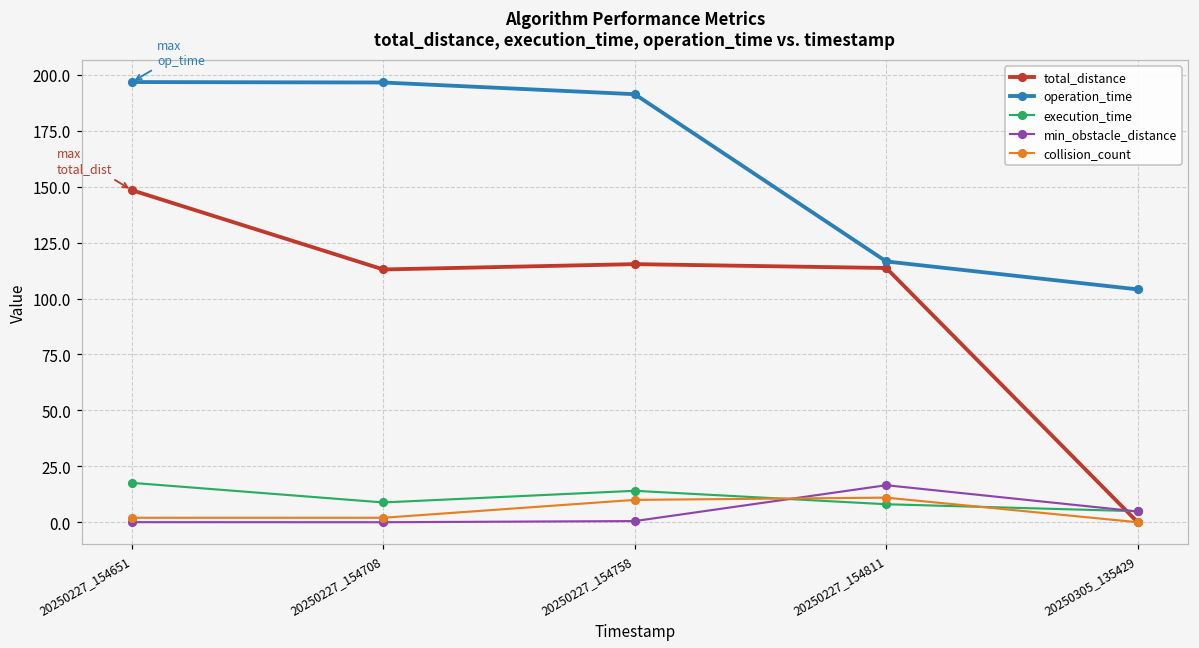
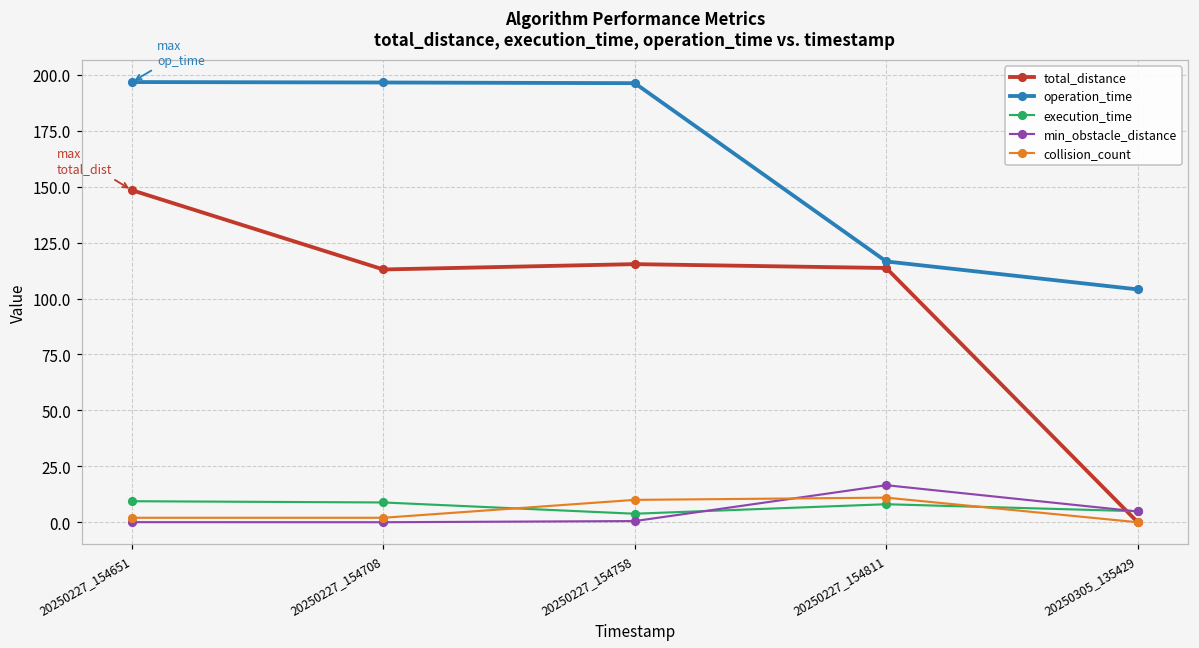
  {
    "total_distance": {
      "20250227_154651": 148,
      "20250227_154708": 113,
      "20250227_154758": 115,
      "20250227_154811": 114
    },
    "operation_time": {
      "20250227_154651": 197,
      "20250227_154708": 197,
-     "20250227_154758": 191,
+     "20250227_154758": 196,
      "20250227_154811": 117,
      "20250305_135429": 104
    },
    "execution_time": {
-     "20250227_154651": 18,
+     "20250227_154651": 9,
      "20250227_154708": 9,
-     "20250227_154758": 14,
+     "20250227_154758": 4,
      "20250227_154811": 8
    },
    "min_obstacle_distance": {
      "20250227_154651": 0,
      "20250227_154708": 0,
      "20250227_154758": 1,
      "20250227_154811": 17
    },
    "collision_count": {
      "20250227_154651": 2,
      "20250227_154708": 2,
      "20250227_154758": 10,
      "20250227_154811": 11
    }
  }
